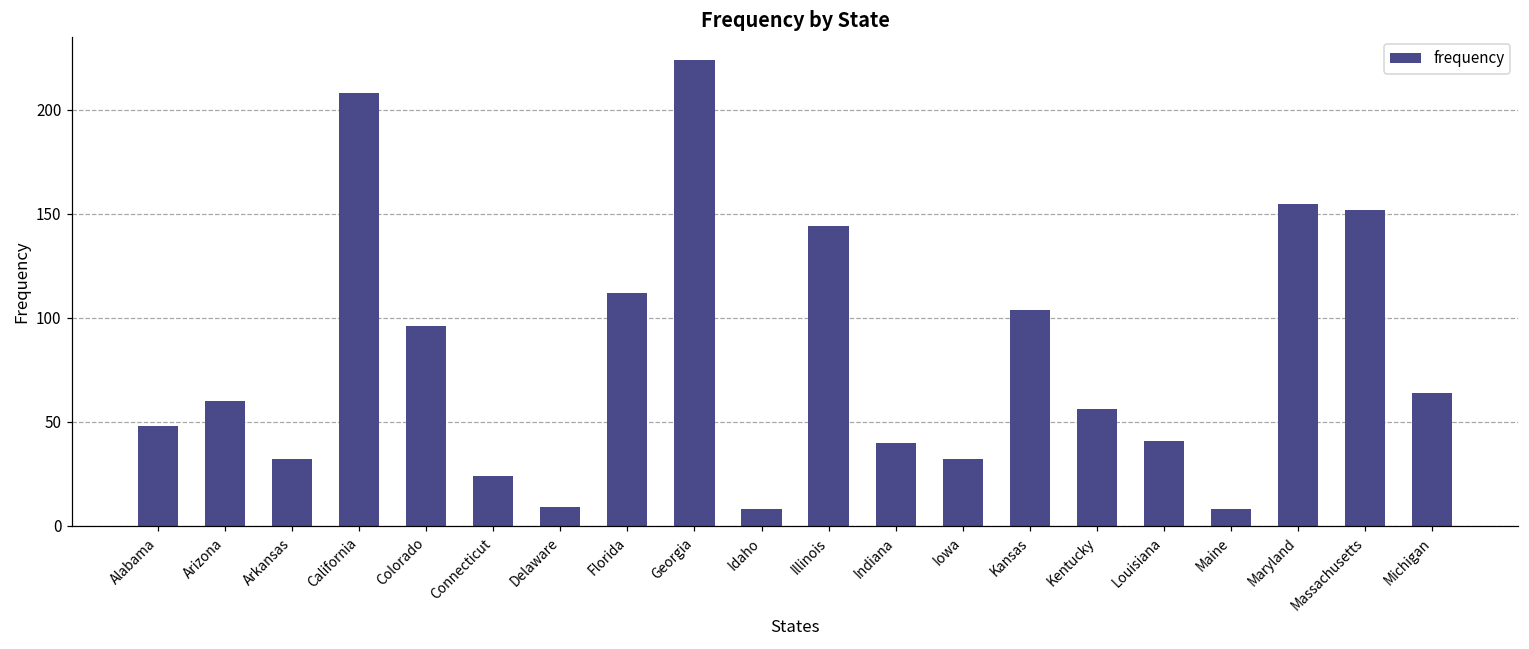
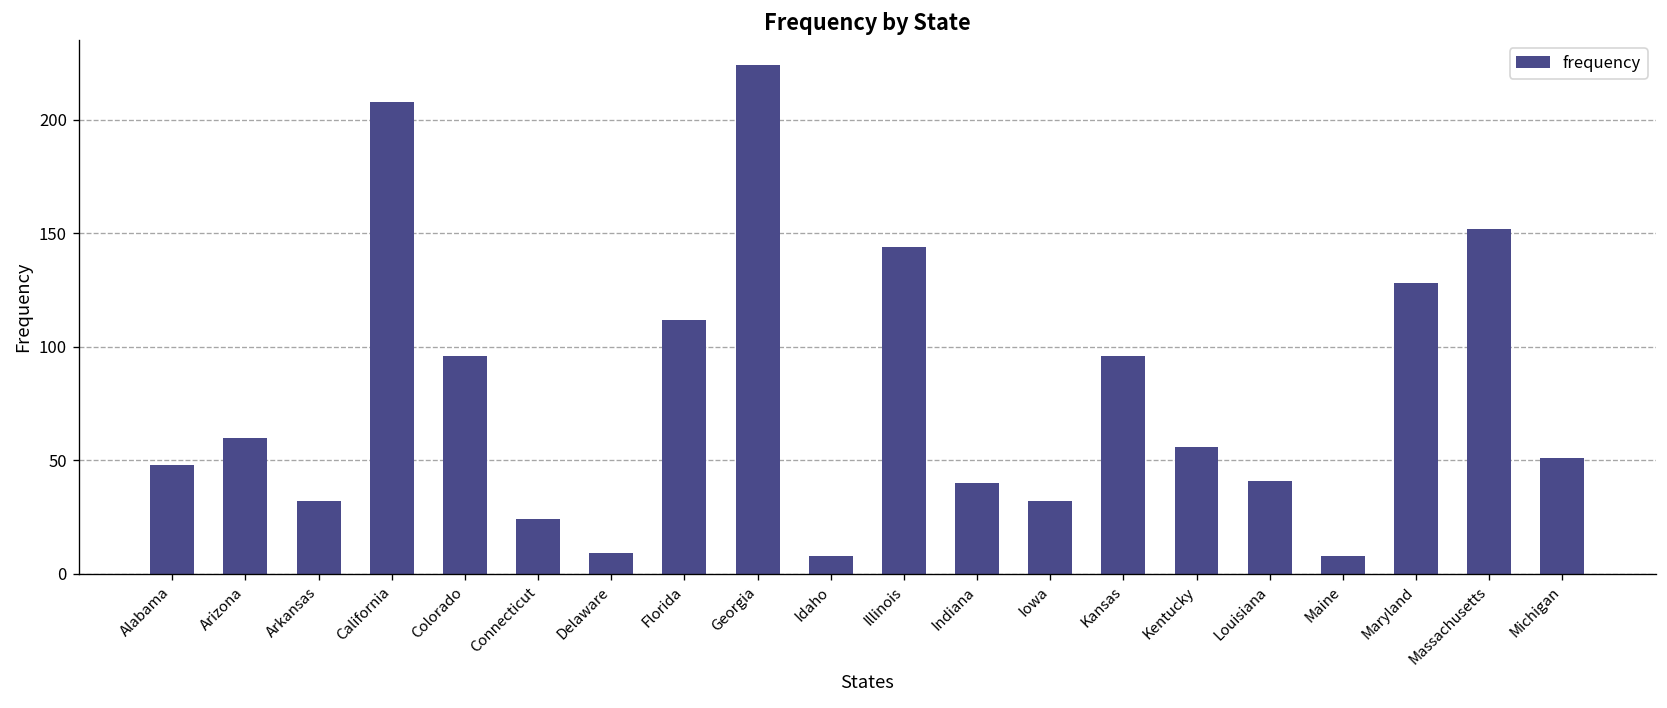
  {
    "Alabama": 48,
    "Arizona": 60,
    "Arkansas": 32,
    "California": 208,
    "Colorado": 96,
    "Connecticut": 24,
    "Delaware": 9,
    "Florida": 112,
    "Georgia": 224,
    "Idaho": 8,
    "Illinois": 144,
    "Indiana": 40,
    "Iowa": 32,
-   "Kansas": 104,
+   "Kansas": 96,
    "Kentucky": 56,
    "Louisiana": 41,
    "Maine": 8,
-   "Maryland": 155,
+   "Maryland": 128,
    "Massachusetts": 152,
-   "Michigan": 64
+   "Michigan": 51
  }
